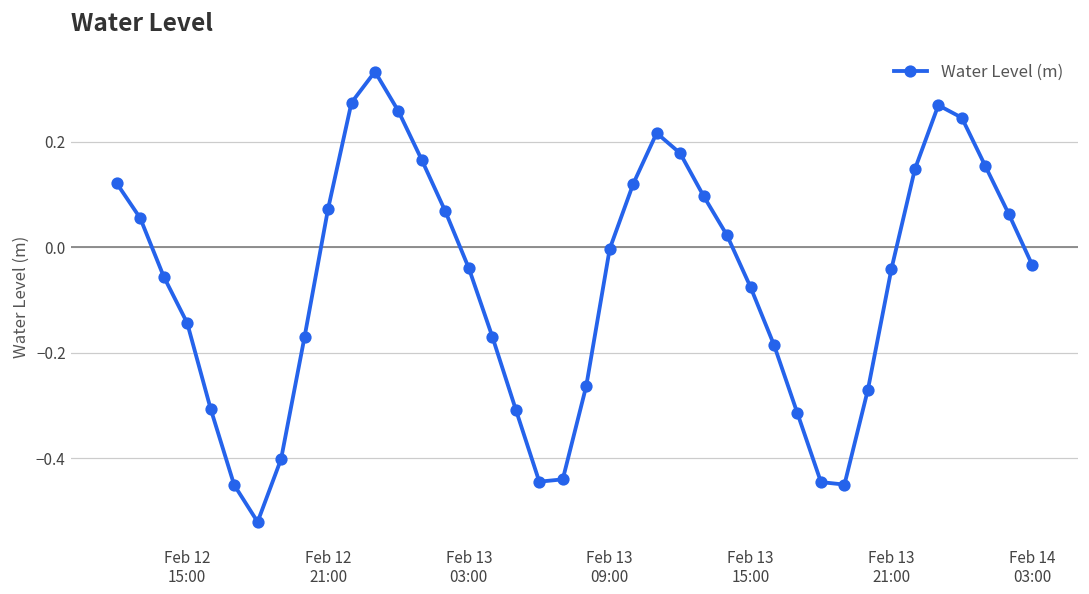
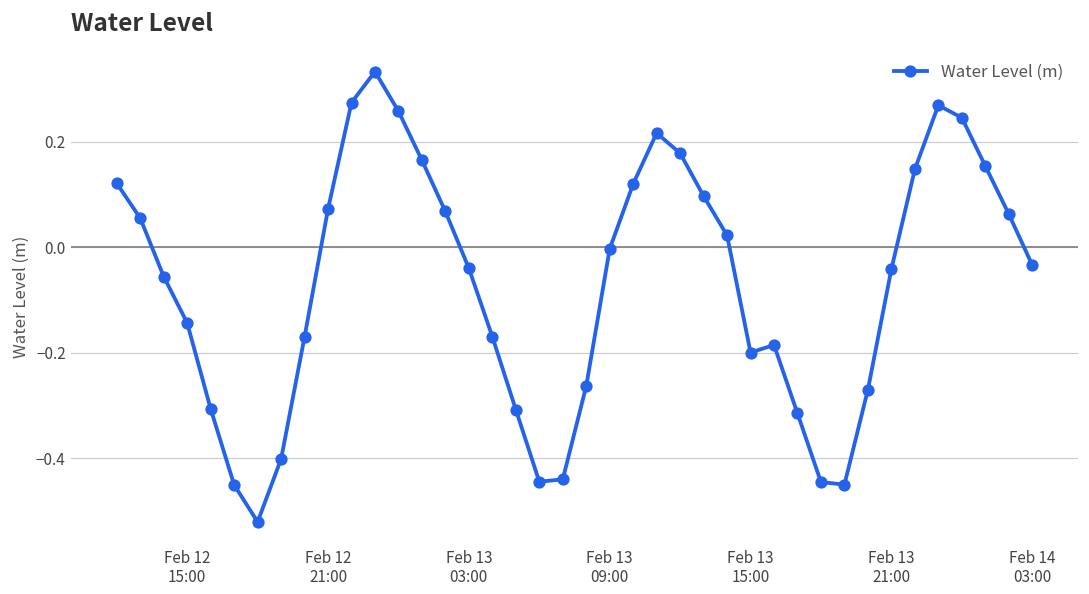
  {
    "Feb 12 15:00": -0.14,
    "Feb 12 21:00": 0.07,
    "Feb 13 03:00": -0.04,
    "Feb 13 09:00": 0.00,
-   "Feb 13 15:00": -0.08,
+   "Feb 13 15:00": -0.20,
    "Feb 13 21:00": -0.04,
    "Feb 14 03:00": -0.03
  }
